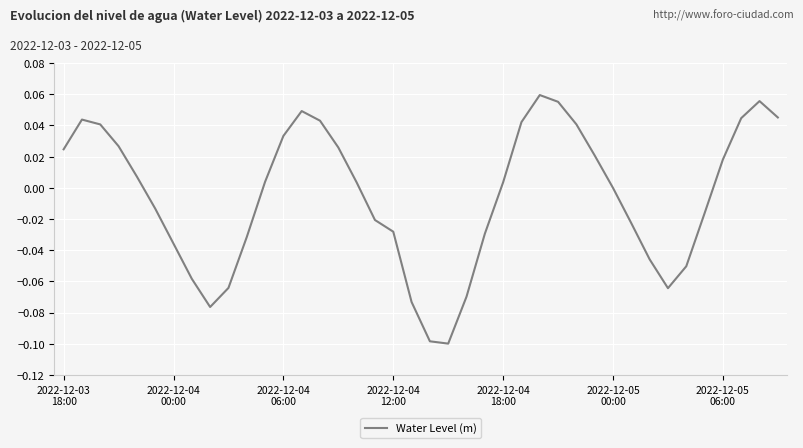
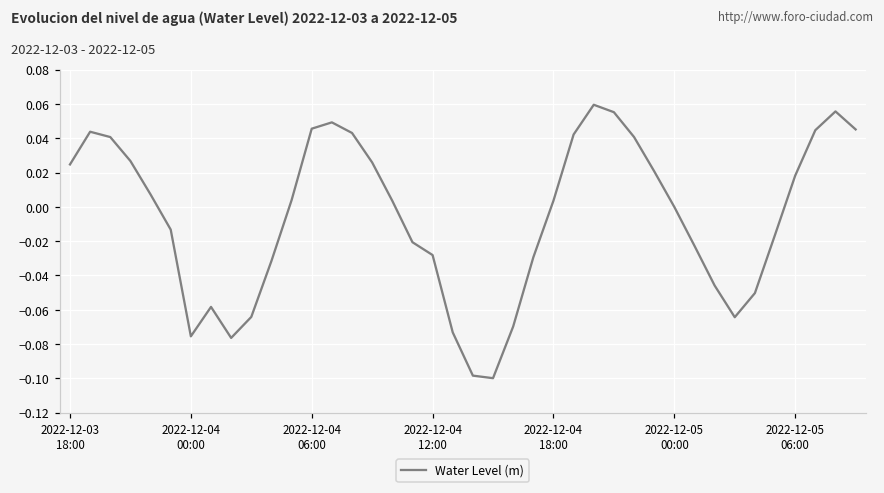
  {
    "2022-12-03 18:00": 0.025,
-   "2022-12-04 00:00": -0.036,
-   "2022-12-04 06:00": 0.033,
+   "2022-12-04 00:00": -0.076,
+   "2022-12-04 06:00": 0.046,
    "2022-12-04 12:00": -0.028,
    "2022-12-04 18:00": 0.004,
    "2022-12-05 00:00": 0.000,
    "2022-12-05 06:00": 0.018
  }
